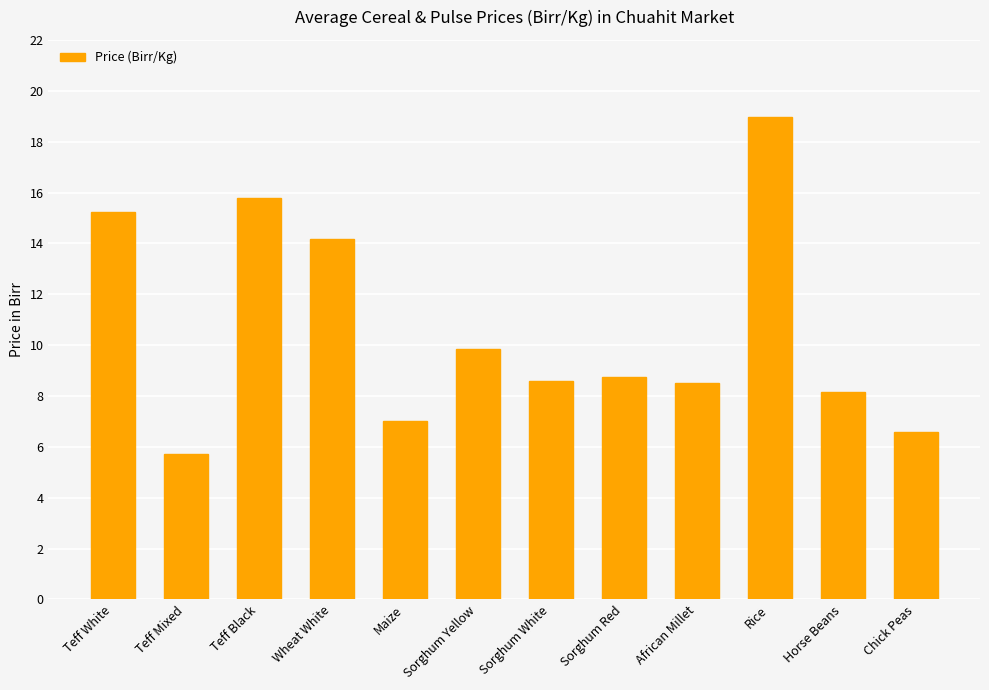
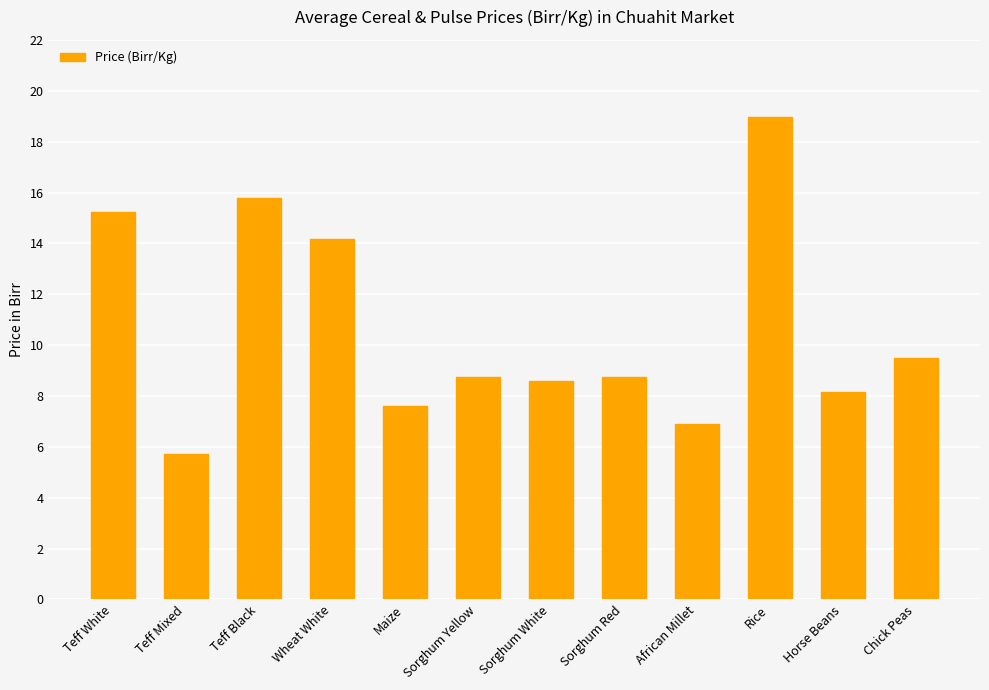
  {
    "Teff White": 15.2,
    "Teff Mixed": 5.7,
    "Teff Black": 15.8,
    "Wheat White": 14.2,
-   "Maize": 7.0,
-   "Sorghum Yellow": 9.8,
+   "Maize": 7.6,
+   "Sorghum Yellow": 8.8,
    "Sorghum White": 8.6,
    "Sorghum Red": 8.7,
-   "African Millet": 8.5,
+   "African Millet": 6.9,
    "Rice": 19.0,
    "Horse Beans": 8.2,
-   "Chick Peas": 6.6
+   "Chick Peas": 9.5
  }
